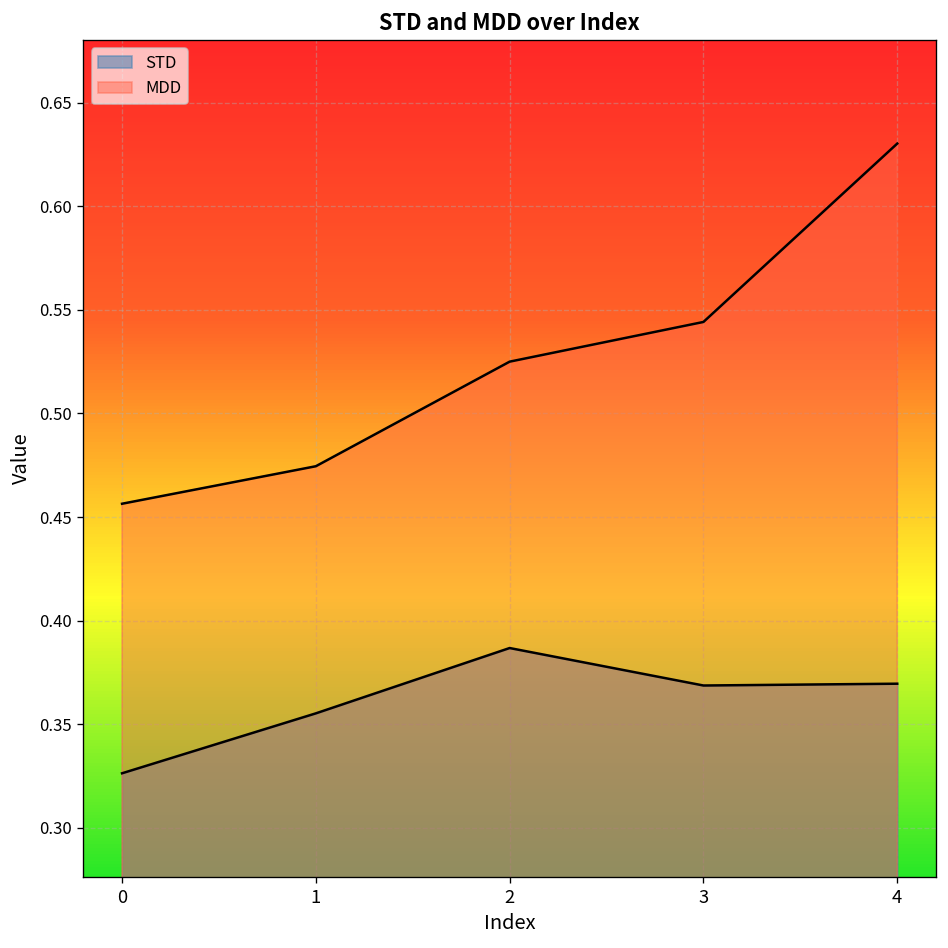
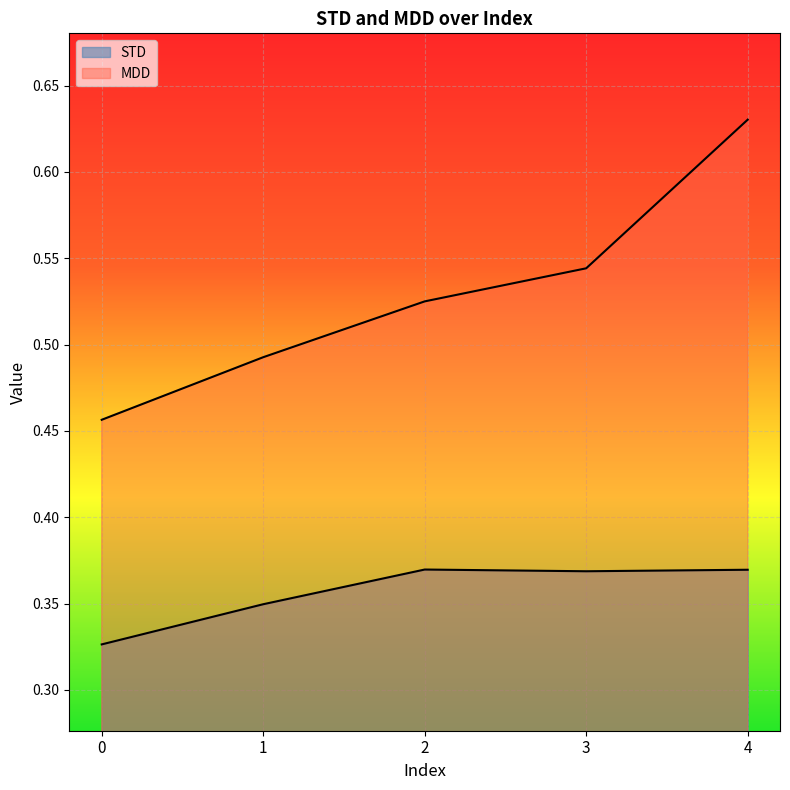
  {
    "STD": {
      "0": 0.326,
-     "1": 0.355,
-     "2": 0.387,
+     "1": 0.350,
+     "2": 0.370,
      "3": 0.369,
      "4": 0.370
    },
    "MDD": {
      "0": 0.456,
-     "1": 0.475,
+     "1": 0.493,
      "2": 0.525,
      "3": 0.544,
      "4": 0.630
    }
  }
